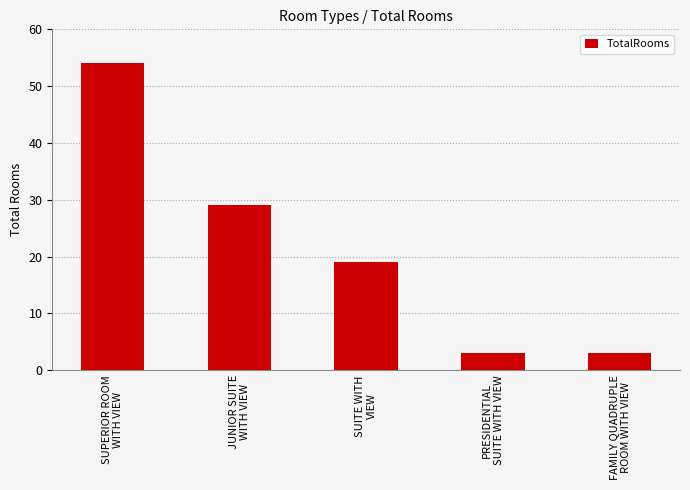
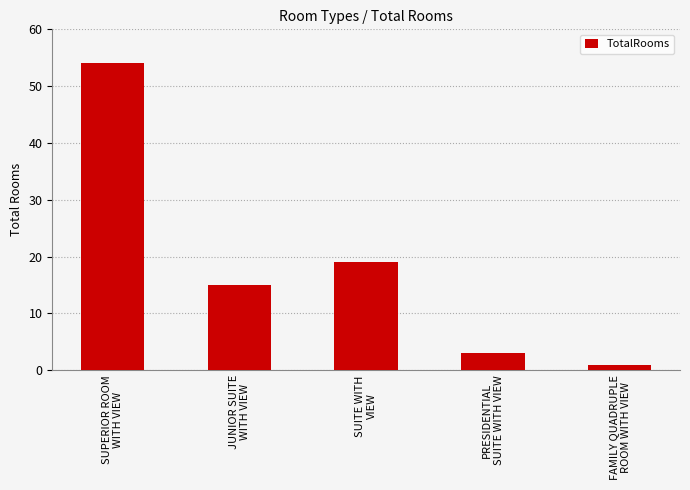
  {
    "SUPERIOR ROOM WITH VIEW": 54,
-   "JUNIOR SUITE WITH VIEW": 29,
+   "JUNIOR SUITE WITH VIEW": 15,
    "SUITE WITH VIEW": 19,
    "PRESIDENTIAL SUITE WITH VIEW": 3,
-   "FAMILY QUADRUPLE ROOM WITH VIEW": 3
+   "FAMILY QUADRUPLE ROOM WITH VIEW": 1
  }
